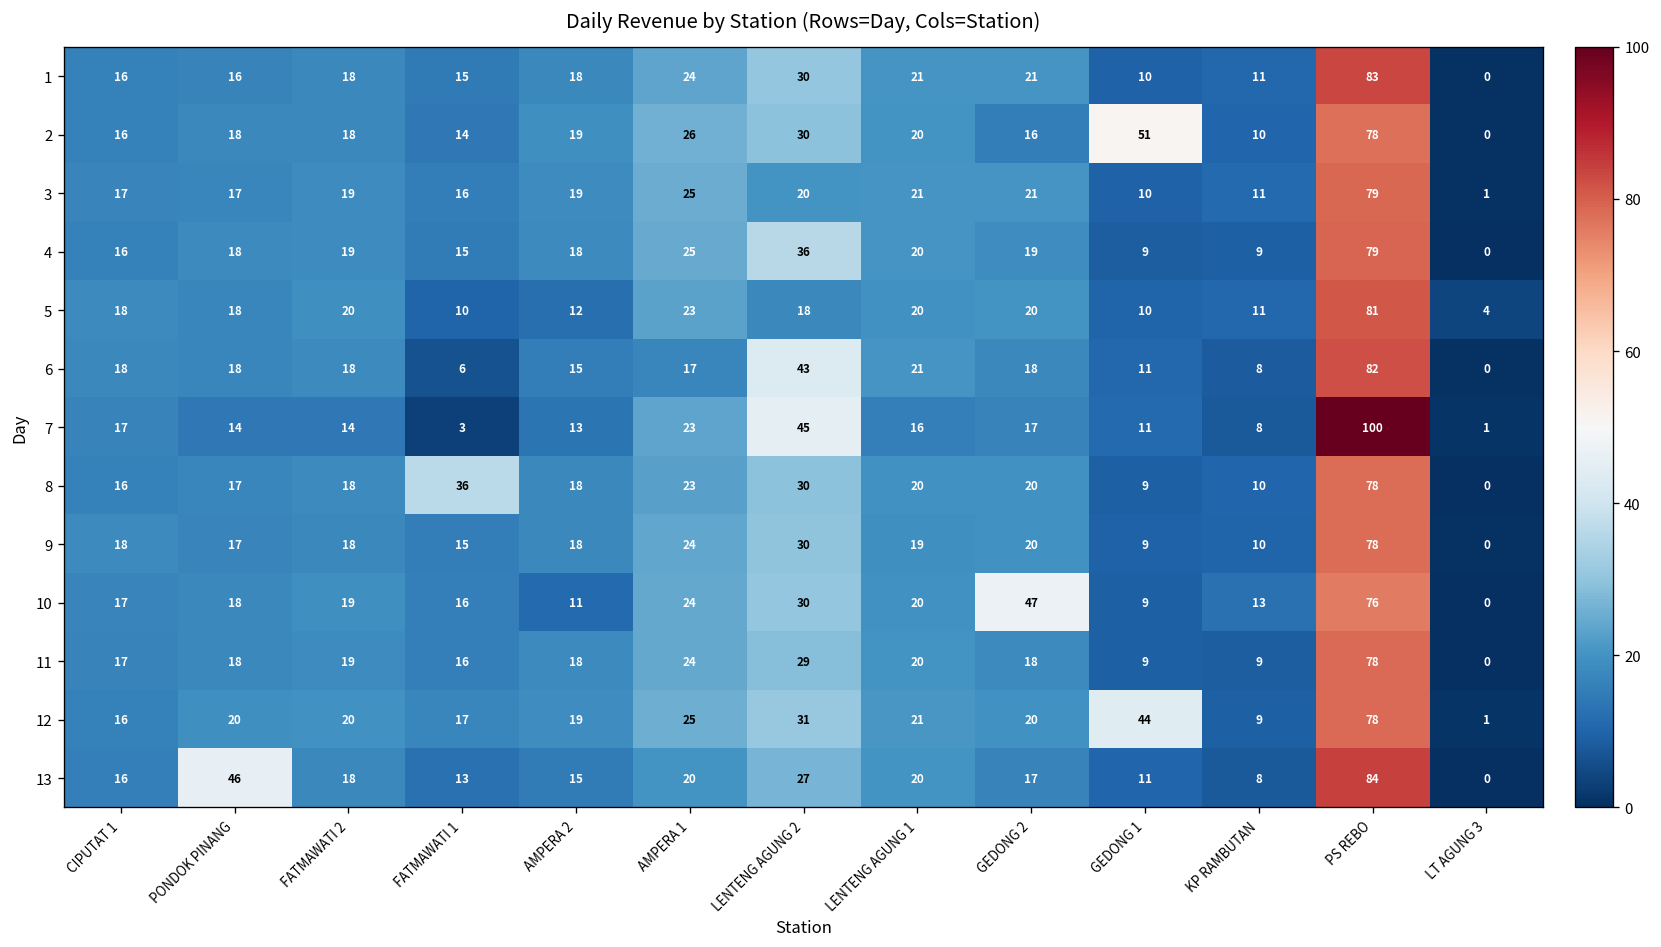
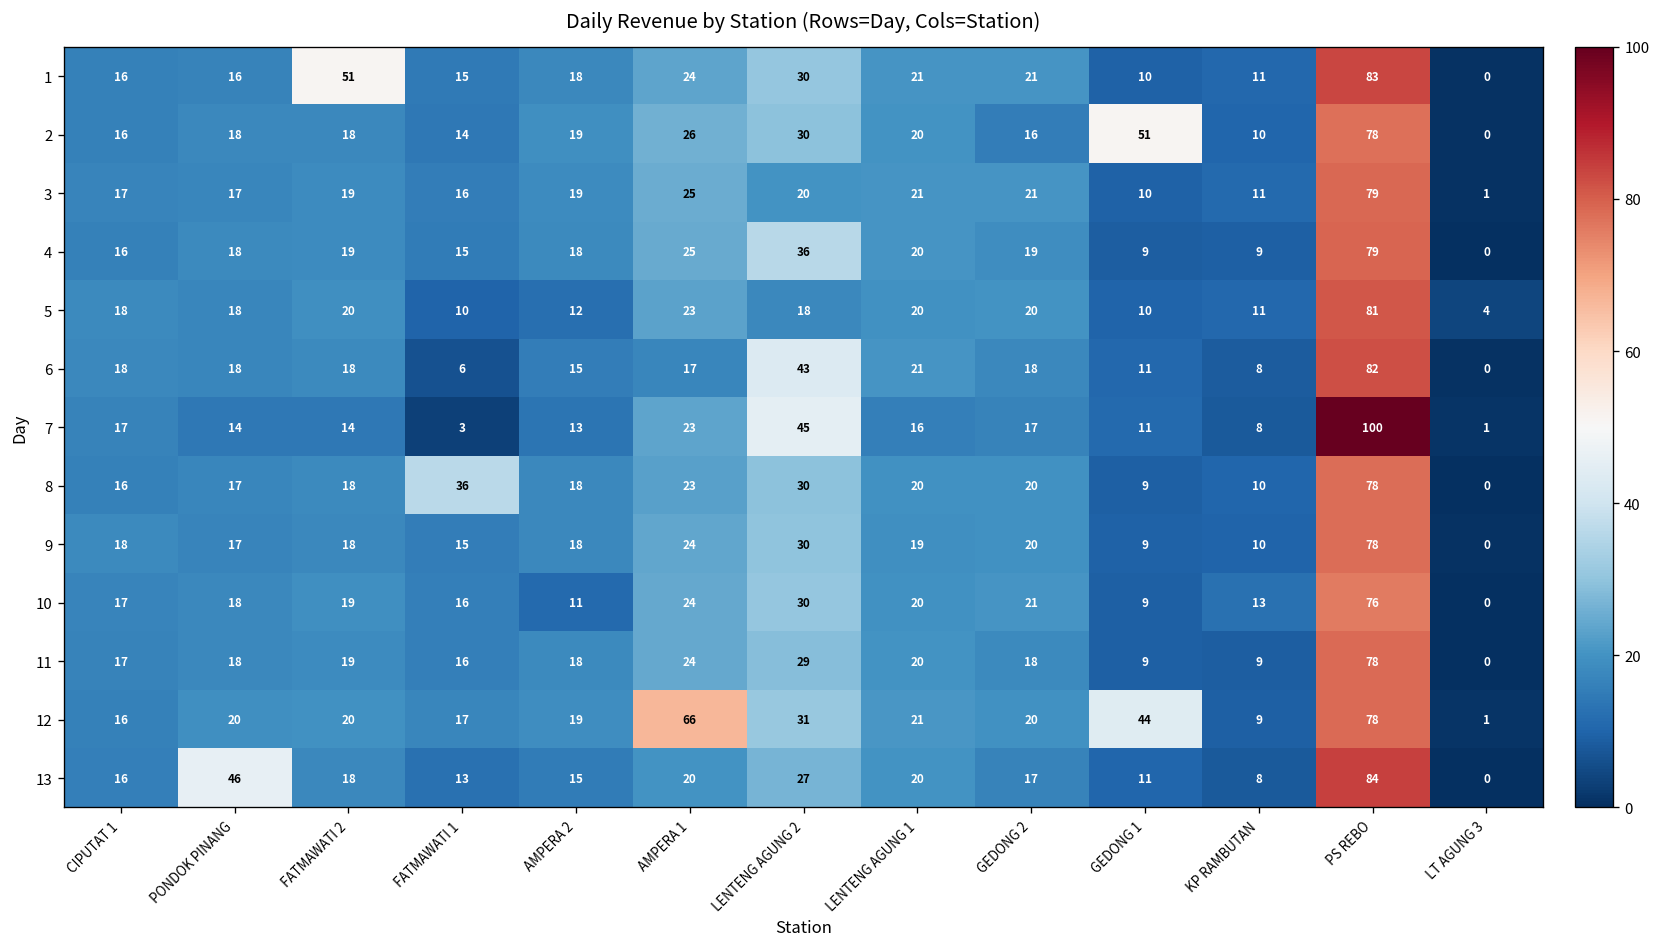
  {
    "1": {
      "CIPUTAT 1": 16,
      "PONDOK PINANG": 16,
-     "FATMAWATI 2": 18,
+     "FATMAWATI 2": 51,
      "FATMAWATI 1": 15,
      "AMPERA 2": 18,
      "AMPERA 1": 24,
      "LENTENG AGUNG 2": 30,
      "LENTENG AGUNG 1": 21,
      "GEDONG 2": 21,
      "GEDONG 1": 10,
      "KP RAMBUTAN": 11,
      "PS REBO": 83,
      "LT AGUNG 3": 0
    },
    "2": {
      "CIPUTAT 1": 16,
      "PONDOK PINANG": 18,
      "FATMAWATI 2": 18,
      "FATMAWATI 1": 14,
      "AMPERA 2": 19,
      "AMPERA 1": 26,
      "LENTENG AGUNG 2": 30,
      "LENTENG AGUNG 1": 20,
      "GEDONG 2": 16,
      "GEDONG 1": 51,
      "KP RAMBUTAN": 10,
      "PS REBO": 78,
      "LT AGUNG 3": 0
    },
    "3": {
      "CIPUTAT 1": 17,
      "PONDOK PINANG": 17,
      "FATMAWATI 2": 19,
      "FATMAWATI 1": 16,
      "AMPERA 2": 19,
      "AMPERA 1": 25,
      "LENTENG AGUNG 2": 20,
      "LENTENG AGUNG 1": 21,
      "GEDONG 2": 21,
      "GEDONG 1": 10,
      "KP RAMBUTAN": 11,
      "PS REBO": 79,
      "LT AGUNG 3": 1
    },
    "4": {
      "CIPUTAT 1": 16,
      "PONDOK PINANG": 18,
      "FATMAWATI 2": 19,
      "FATMAWATI 1": 15,
      "AMPERA 2": 18,
      "AMPERA 1": 25,
      "LENTENG AGUNG 2": 36,
      "LENTENG AGUNG 1": 20,
      "GEDONG 2": 19,
      "GEDONG 1": 9,
      "KP RAMBUTAN": 9,
      "PS REBO": 79,
      "LT AGUNG 3": 0
    },
    "5": {
      "CIPUTAT 1": 18,
      "PONDOK PINANG": 18,
      "FATMAWATI 2": 20,
      "FATMAWATI 1": 10,
      "AMPERA 2": 12,
      "AMPERA 1": 23,
      "LENTENG AGUNG 2": 18,
      "LENTENG AGUNG 1": 20,
      "GEDONG 2": 20,
      "GEDONG 1": 10,
      "KP RAMBUTAN": 11,
      "PS REBO": 81,
      "LT AGUNG 3": 4
    },
    "6": {
      "CIPUTAT 1": 18,
      "PONDOK PINANG": 18,
      "FATMAWATI 2": 18,
      "FATMAWATI 1": 6,
      "AMPERA 2": 15,
      "AMPERA 1": 17,
      "LENTENG AGUNG 2": 43,
      "LENTENG AGUNG 1": 21,
      "GEDONG 2": 18,
      "GEDONG 1": 11,
      "KP RAMBUTAN": 8,
      "PS REBO": 82,
      "LT AGUNG 3": 0
    },
    "7": {
      "CIPUTAT 1": 17,
      "PONDOK PINANG": 14,
      "FATMAWATI 2": 14,
      "FATMAWATI 1": 3,
      "AMPERA 2": 13,
      "AMPERA 1": 23,
      "LENTENG AGUNG 2": 45,
      "LENTENG AGUNG 1": 16,
      "GEDONG 2": 17,
      "GEDONG 1": 11,
      "KP RAMBUTAN": 8,
      "PS REBO": 100,
      "LT AGUNG 3": 1
    },
    "8": {
      "CIPUTAT 1": 16,
      "PONDOK PINANG": 17,
      "FATMAWATI 2": 18,
      "FATMAWATI 1": 36,
      "AMPERA 2": 18,
      "AMPERA 1": 23,
      "LENTENG AGUNG 2": 30,
      "LENTENG AGUNG 1": 20,
      "GEDONG 2": 20,
      "GEDONG 1": 9,
      "KP RAMBUTAN": 10,
      "PS REBO": 78,
      "LT AGUNG 3": 0
    },
    "9": {
      "CIPUTAT 1": 18,
      "PONDOK PINANG": 17,
      "FATMAWATI 2": 18,
      "FATMAWATI 1": 15,
      "AMPERA 2": 18,
      "AMPERA 1": 24,
      "LENTENG AGUNG 2": 30,
      "LENTENG AGUNG 1": 19,
      "GEDONG 2": 20,
      "GEDONG 1": 9,
      "KP RAMBUTAN": 10,
      "PS REBO": 78,
      "LT AGUNG 3": 0
    },
    "10": {
      "CIPUTAT 1": 17,
      "PONDOK PINANG": 18,
      "FATMAWATI 2": 19,
      "FATMAWATI 1": 16,
      "AMPERA 2": 11,
      "AMPERA 1": 24,
      "LENTENG AGUNG 2": 30,
      "LENTENG AGUNG 1": 20,
-     "GEDONG 2": 47,
+     "GEDONG 2": 21,
      "GEDONG 1": 9,
      "KP RAMBUTAN": 13,
      "PS REBO": 76,
      "LT AGUNG 3": 0
    },
    "11": {
      "CIPUTAT 1": 17,
      "PONDOK PINANG": 18,
      "FATMAWATI 2": 19,
      "FATMAWATI 1": 16,
      "AMPERA 2": 18,
      "AMPERA 1": 24,
      "LENTENG AGUNG 2": 29,
      "LENTENG AGUNG 1": 20,
      "GEDONG 2": 18,
      "GEDONG 1": 9,
      "KP RAMBUTAN": 9,
      "PS REBO": 78,
      "LT AGUNG 3": 0
    },
    "12": {
      "CIPUTAT 1": 16,
      "PONDOK PINANG": 20,
      "FATMAWATI 2": 20,
      "FATMAWATI 1": 17,
      "AMPERA 2": 19,
-     "AMPERA 1": 25,
+     "AMPERA 1": 66,
      "LENTENG AGUNG 2": 31,
      "LENTENG AGUNG 1": 21,
      "GEDONG 2": 20,
      "GEDONG 1": 44,
      "KP RAMBUTAN": 9,
      "PS REBO": 78,
      "LT AGUNG 3": 1
    },
    "13": {
      "CIPUTAT 1": 16,
      "PONDOK PINANG": 46,
      "FATMAWATI 2": 18,
      "FATMAWATI 1": 13,
      "AMPERA 2": 15,
      "AMPERA 1": 20,
      "LENTENG AGUNG 2": 27,
      "LENTENG AGUNG 1": 20,
      "GEDONG 2": 17,
      "GEDONG 1": 11,
      "KP RAMBUTAN": 8,
      "PS REBO": 84,
      "LT AGUNG 3": 0
    }
  }
